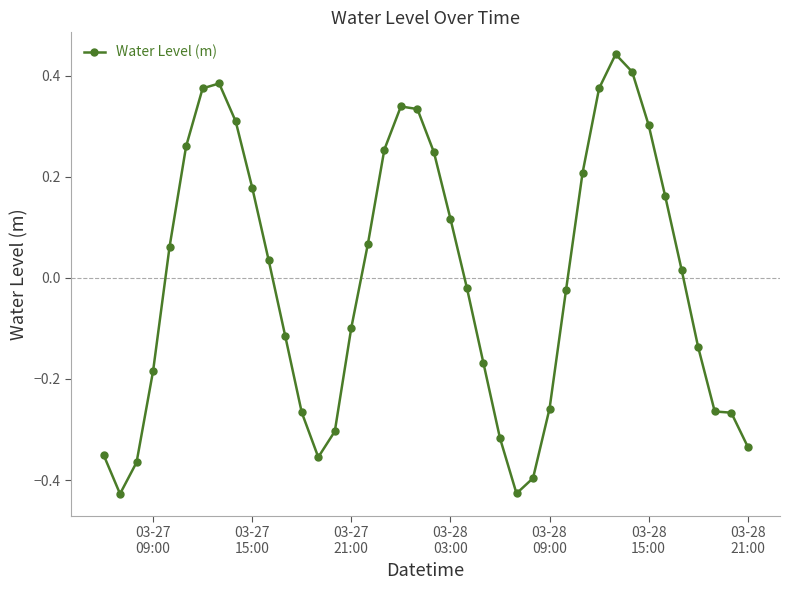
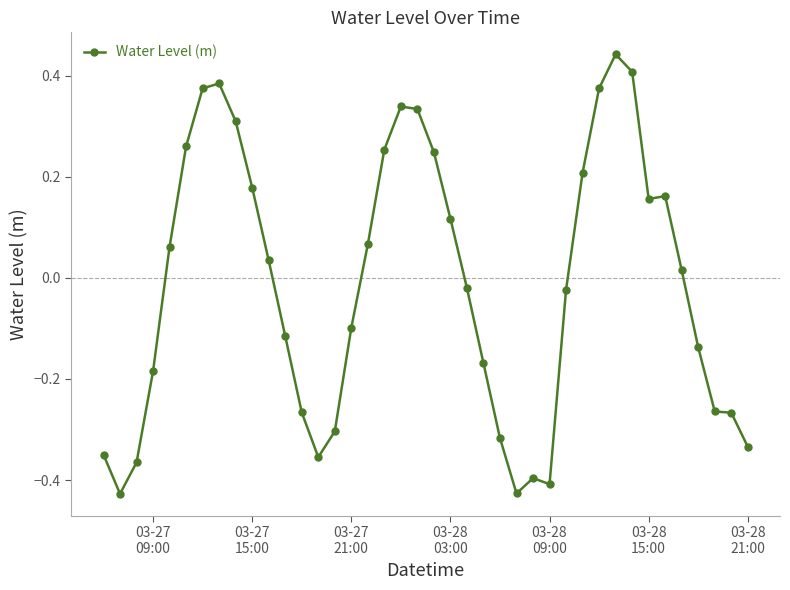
  {
    "03-27 09:00": -0.18,
    "03-27 15:00": 0.18,
    "03-27 21:00": -0.10,
    "03-28 03:00": 0.12,
-   "03-28 09:00": -0.26,
-   "03-28 15:00": 0.30,
+   "03-28 09:00": -0.41,
+   "03-28 15:00": 0.16,
    "03-28 21:00": -0.33
  }
